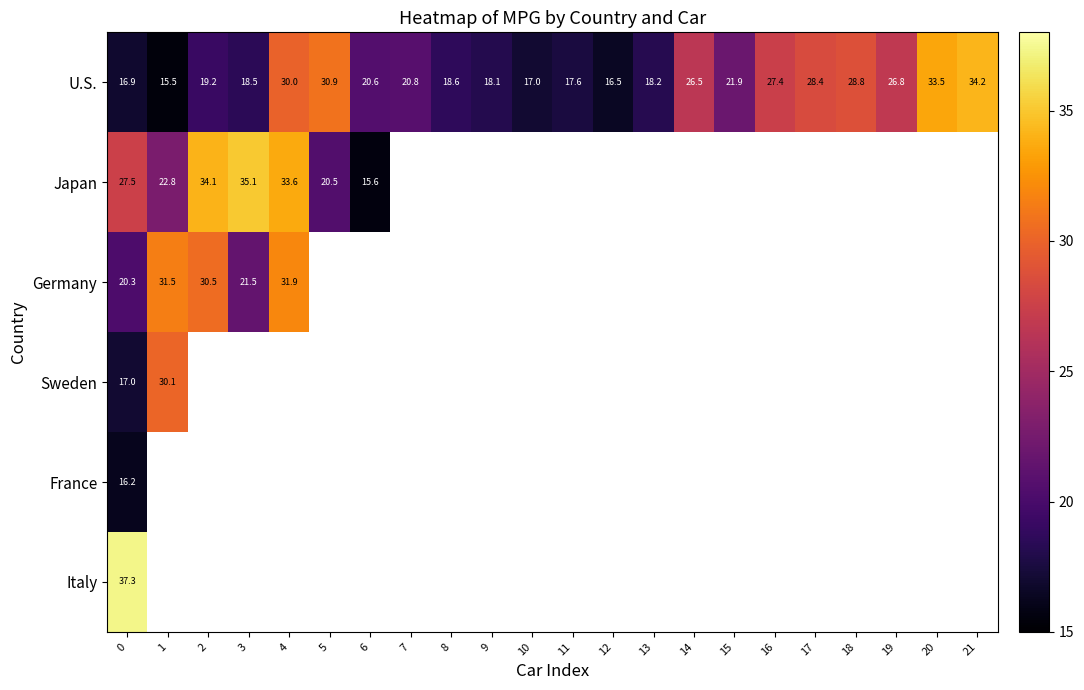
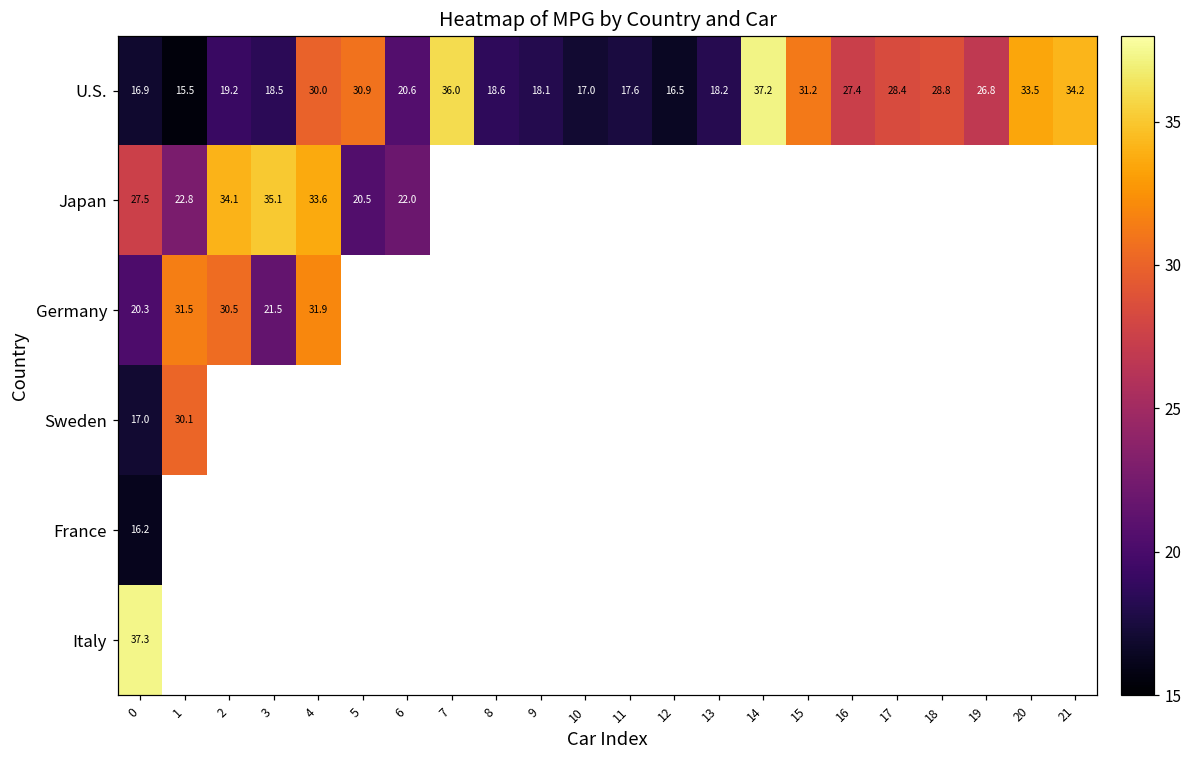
  {
    "U.S.": {
      "0": 16.9,
      "1": 15.5,
      "2": 19.2,
      "3": 18.5,
      "4": 30.0,
      "5": 30.9,
      "6": 20.6,
-     "7": 20.8,
+     "7": 36.0,
      "8": 18.6,
      "9": 18.1,
      "10": 17.0,
      "11": 17.6,
      "12": 16.5,
      "13": 18.2,
-     "14": 26.5,
-     "15": 21.9,
+     "14": 37.2,
+     "15": 31.2,
      "16": 27.4,
      "17": 28.4,
      "18": 28.8,
      "19": 26.8,
      "20": 33.5,
      "21": 34.2
    },
    "Japan": {
      "0": 27.5,
      "1": 22.8,
      "2": 34.1,
      "3": 35.1,
      "4": 33.6,
      "5": 20.5,
-     "6": 15.6
+     "6": 22.0
    },
    "Germany": {
      "0": 20.3,
      "1": 31.5,
      "2": 30.5,
      "3": 21.5,
      "4": 31.9
    },
    "Sweden": {
      "0": 17.0,
      "1": 30.1
    },
    "France": {
      "0": 16.2
    },
    "Italy": {
      "0": 37.3
    }
  }
